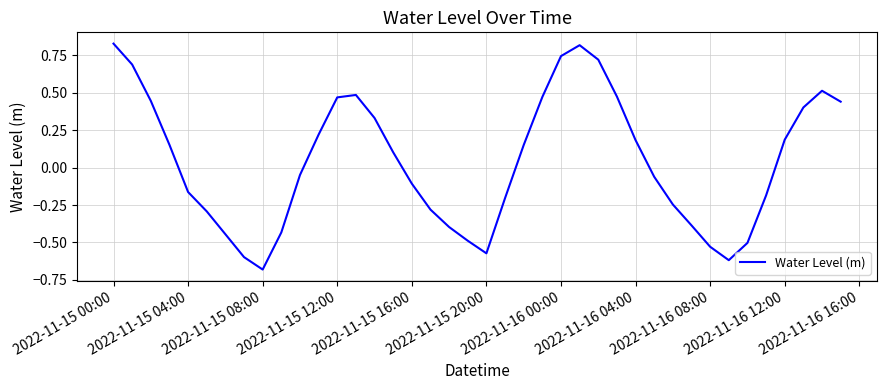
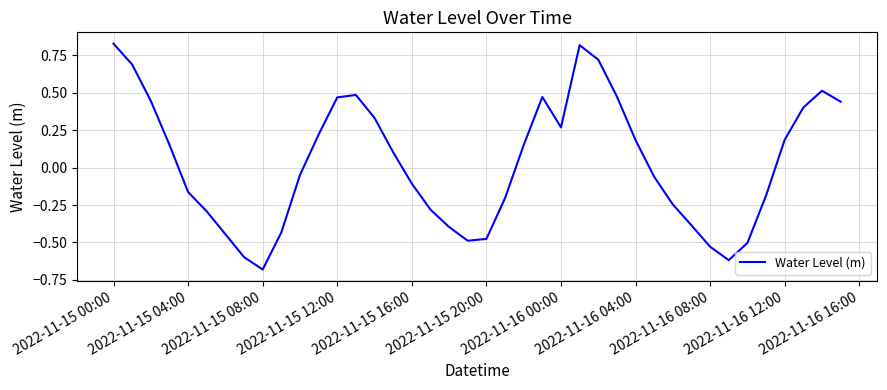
  {
    "2022-11-15 00:00": 0.83,
    "2022-11-15 04:00": -0.16,
    "2022-11-15 08:00": -0.68,
    "2022-11-15 12:00": 0.47,
    "2022-11-15 16:00": -0.11,
-   "2022-11-15 20:00": -0.57,
-   "2022-11-16 00:00": 0.74,
+   "2022-11-15 20:00": -0.48,
+   "2022-11-16 00:00": 0.27,
    "2022-11-16 04:00": 0.18,
    "2022-11-16 08:00": -0.53,
    "2022-11-16 12:00": 0.19
  }
